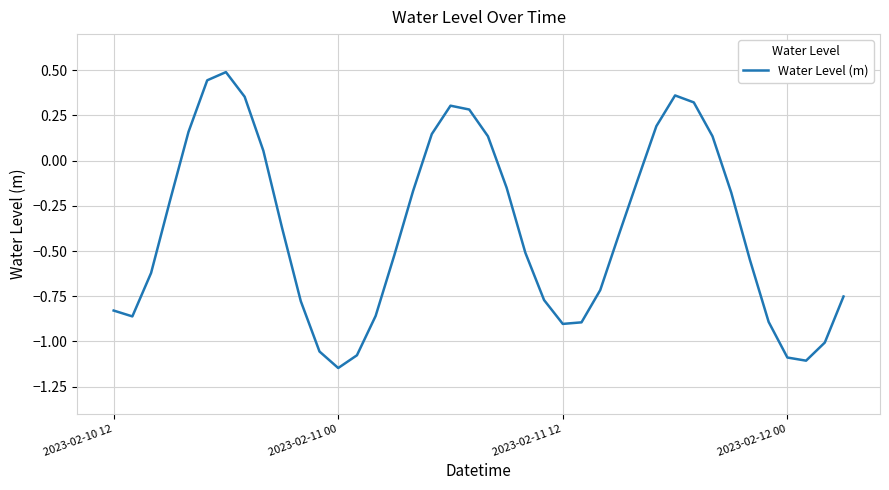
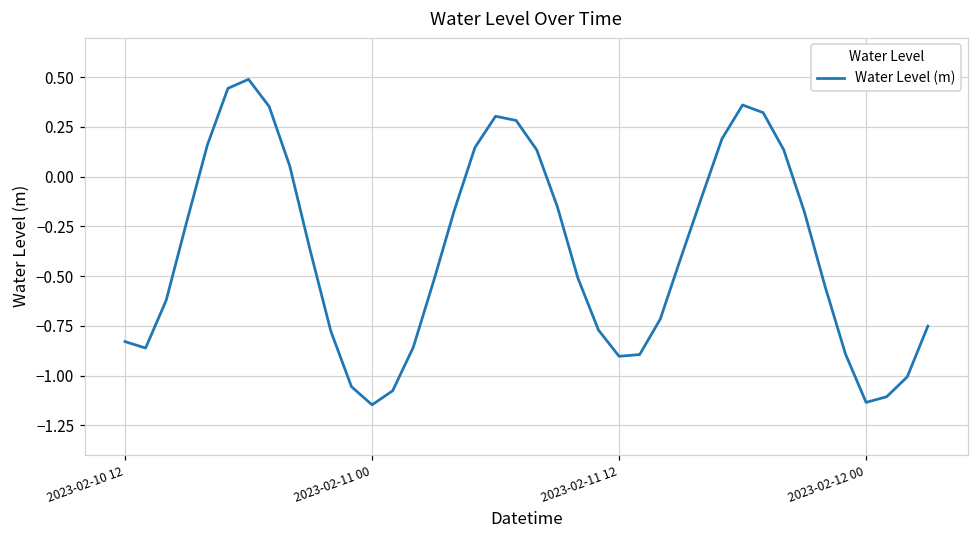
  {
    "2023-02-10 12": -0.83,
    "2023-02-11 00": -1.15,
    "2023-02-11 12": -0.90,
-   "2023-02-12 00": -1.09
+   "2023-02-12 00": -1.14
  }
